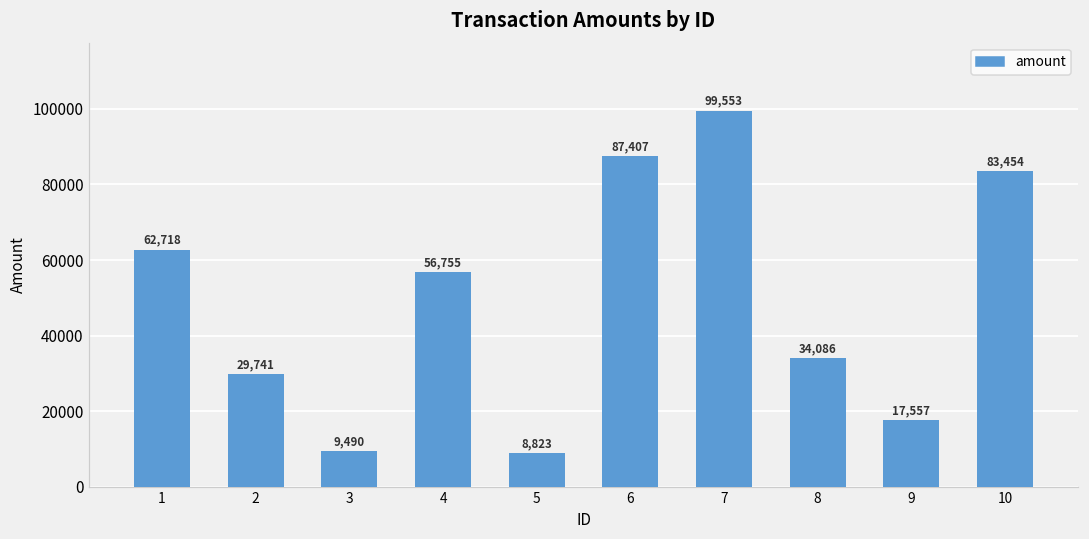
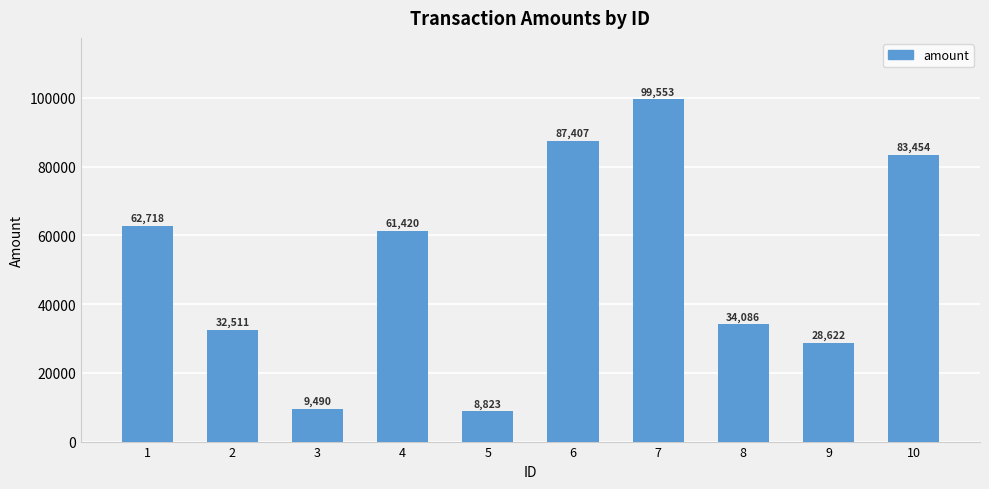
  {
    "1": "62,718",
-   "2": "29,741",
+   "2": "32,511",
    "3": "9,490",
-   "4": "56,755",
+   "4": "61,420",
    "5": "8,823",
    "6": "87,407",
    "7": "99,553",
    "8": "34,086",
-   "9": "17,557",
+   "9": "28,622",
    "10": "83,454"
  }
